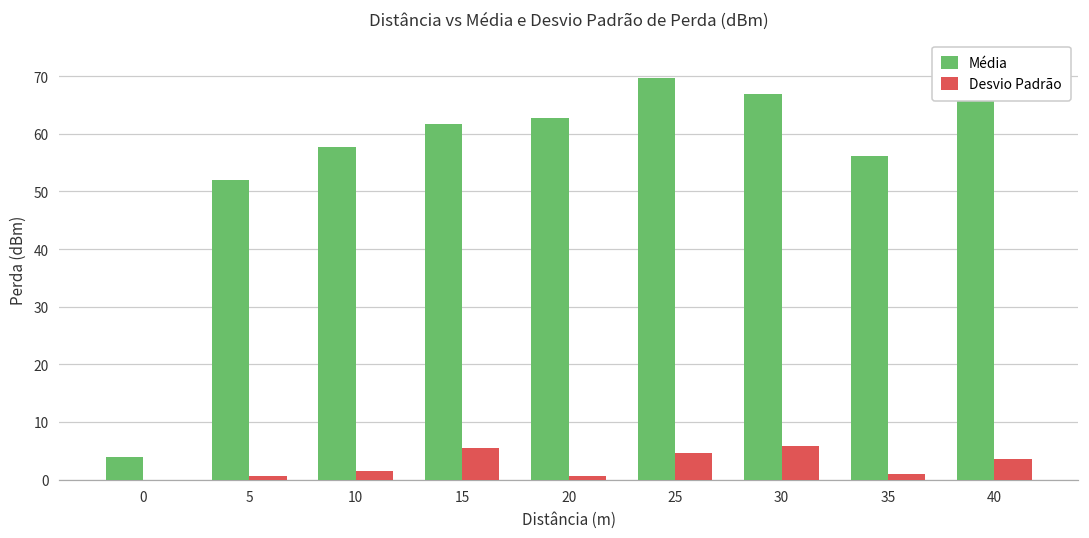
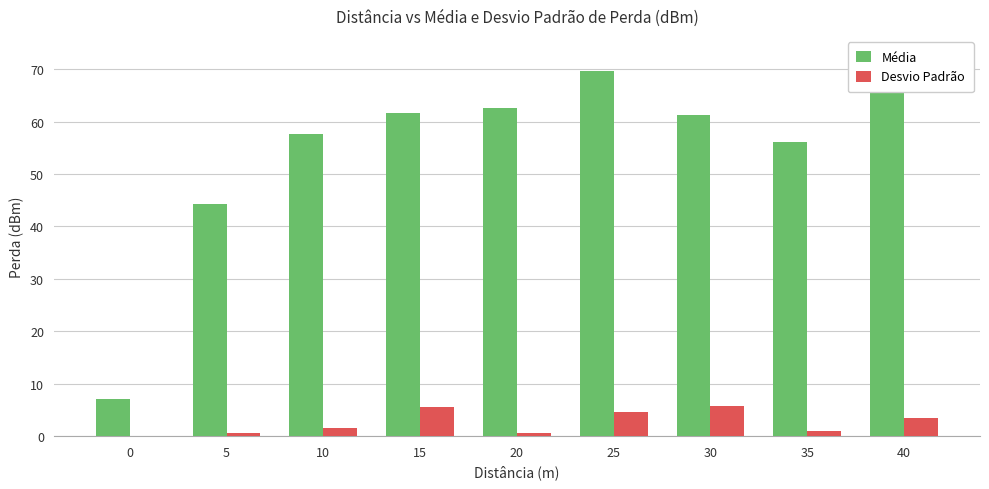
  {
    "Média": {
-     "0": 4,
-     "5": 52,
+     "0": 7,
+     "5": 44,
      "10": 58,
      "15": 62,
      "20": 63,
      "25": 70,
-     "30": 67,
+     "30": 61,
      "35": 56
    },
    "Desvio Padrão": {
      "0": 0,
      "5": 1,
      "10": 2,
      "15": 6,
      "20": 1,
      "25": 5,
      "30": 6,
      "35": 1,
      "40": 4
    }
  }
